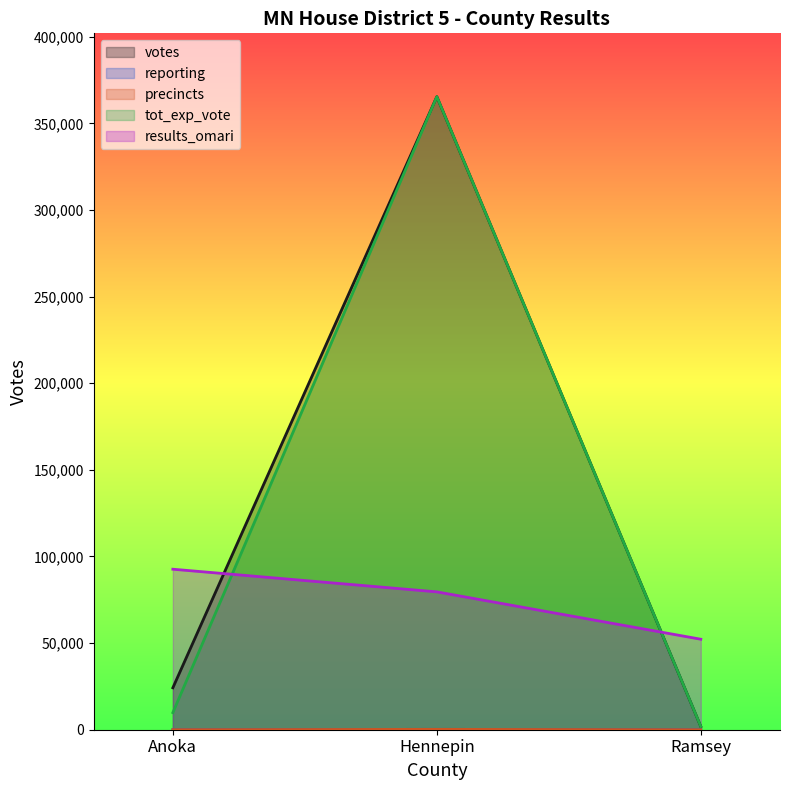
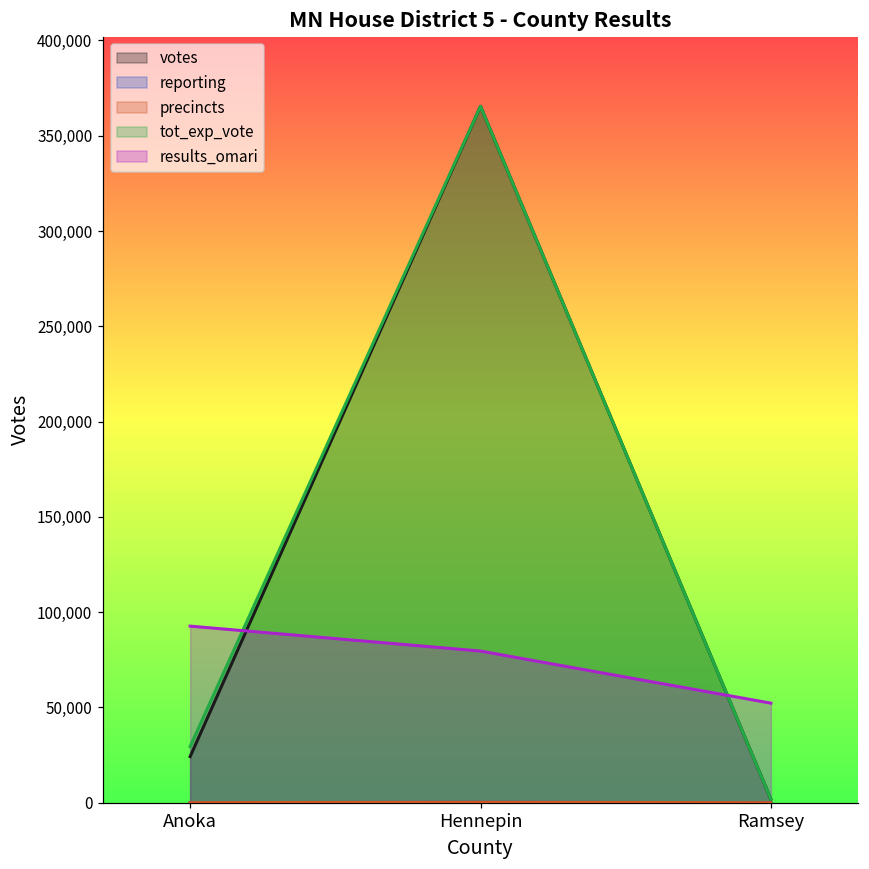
  {
    "votes": {
      "Anoka": "24,000"
    },
    "precincts": {
      "Anoka": "0",
      "Hennepin": "0",
      "Ramsey": "0"
    },
    "tot_exp_vote": {
-     "Anoka": "10,000"
+     "Anoka": "29,000"
    },
    "results_omari": {
      "Anoka": "93,000",
      "Hennepin": "80,000",
      "Ramsey": "52,000"
    }
  }
